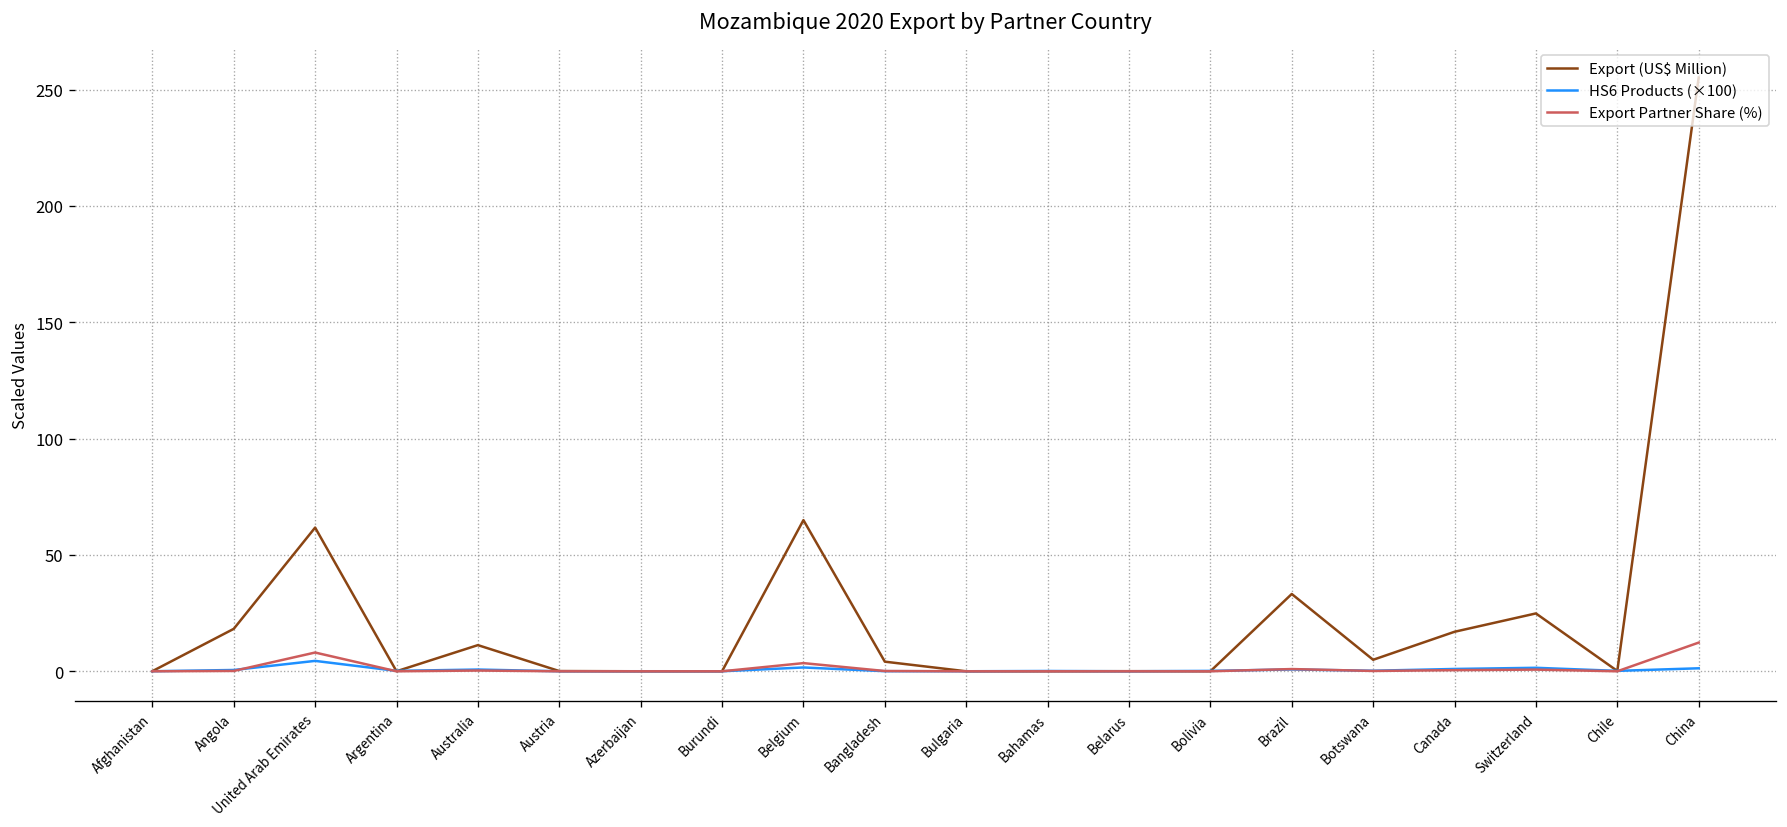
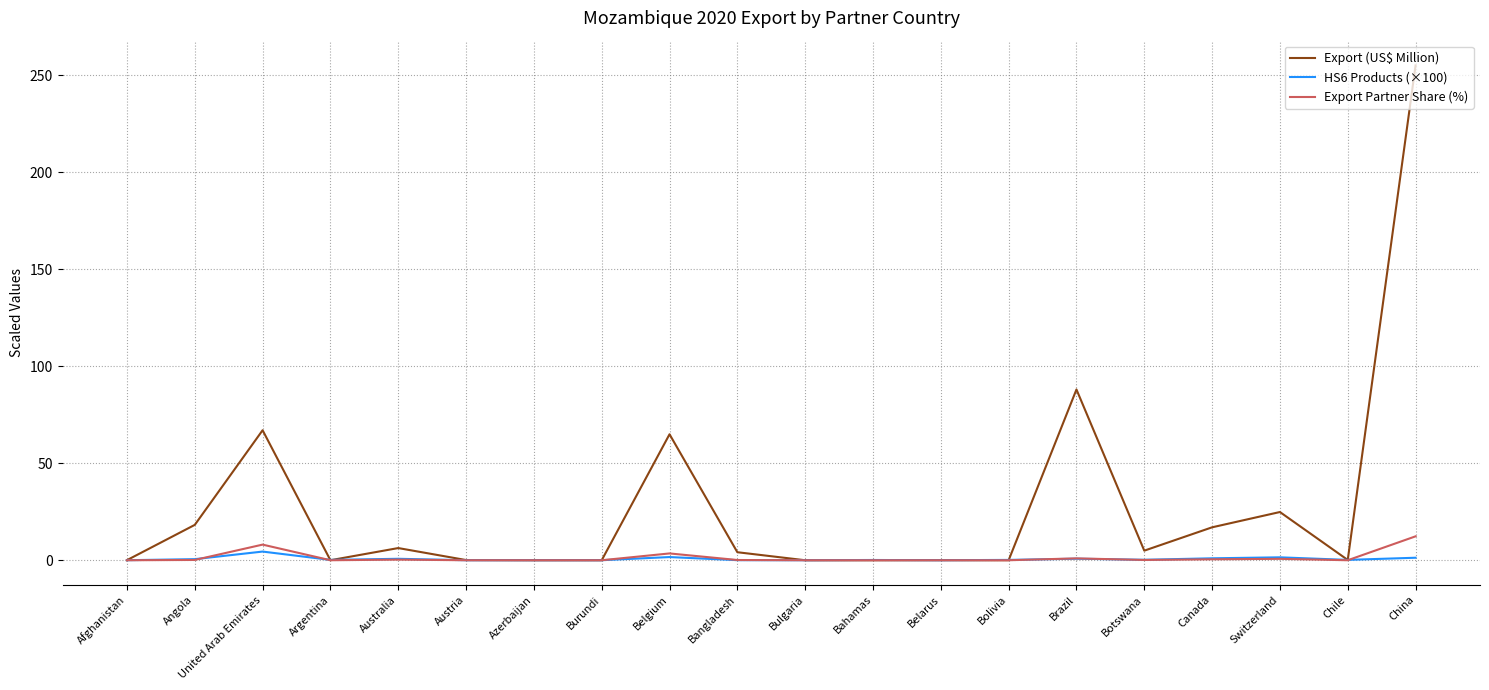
  {
    "Export (US$ Million)": {
      "Angola": 18,
-     "United Arab Emirates": 62,
-     "Australia": 11,
+     "United Arab Emirates": 67,
+     "Australia": 6,
      "Belgium": 65,
      "Bangladesh": 4,
-     "Brazil": 33,
+     "Brazil": 88,
      "Botswana": 5,
      "Canada": 17,
      "Switzerland": 25
    },
    "HS6 Products (×100)": {
      "United Arab Emirates": 4,
      "Belgium": 2,
      "China": 1
    },
    "Export Partner Share (%)": {
      "United Arab Emirates": 8,
      "Belgium": 4,
      "China": 12
    }
  }
